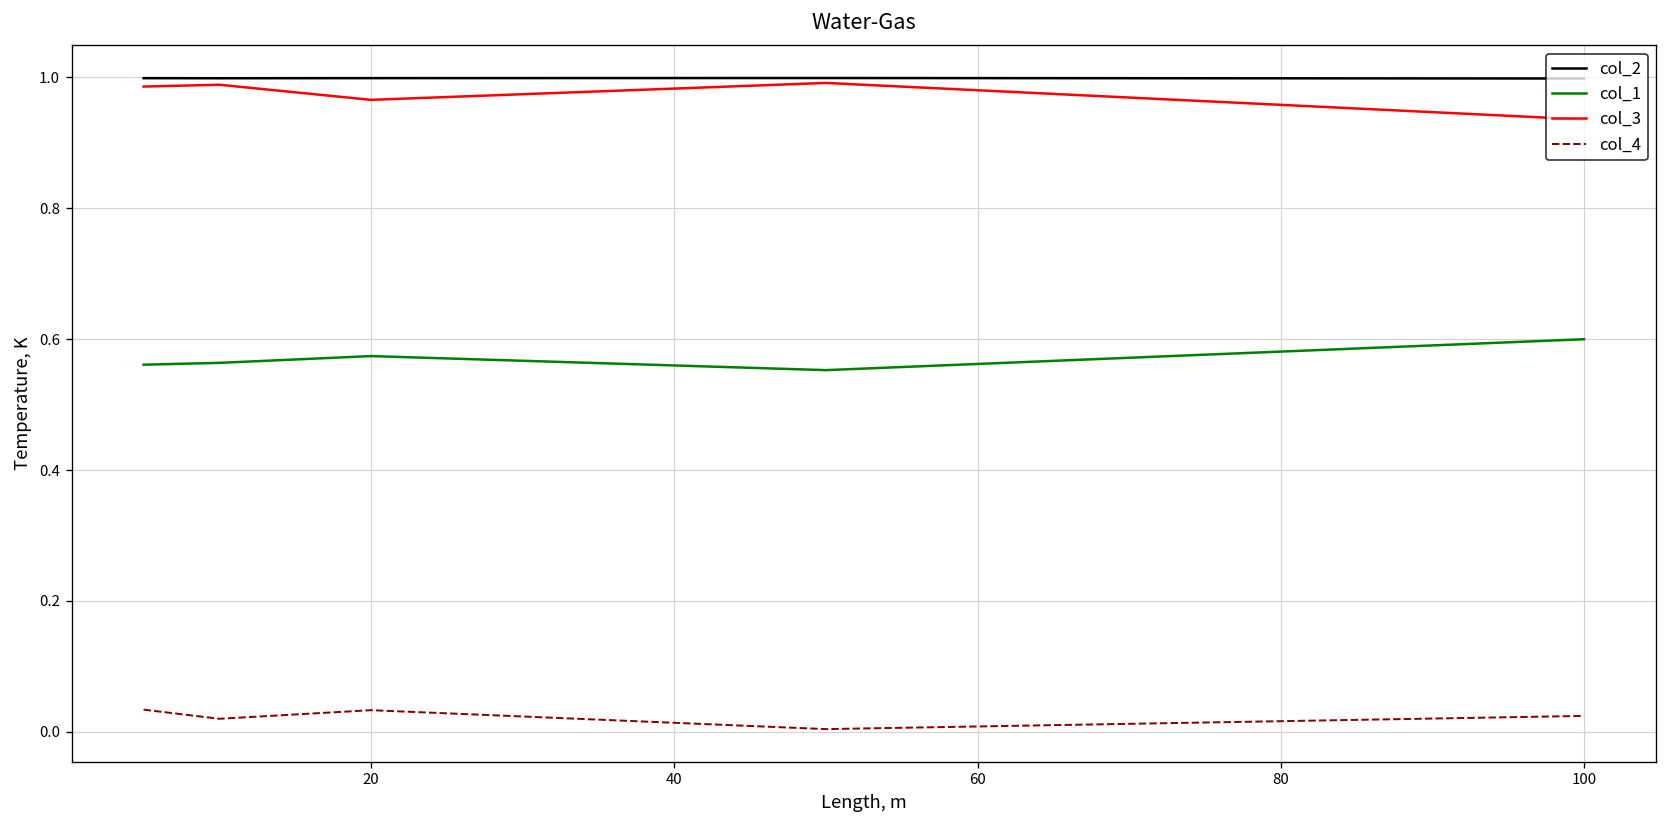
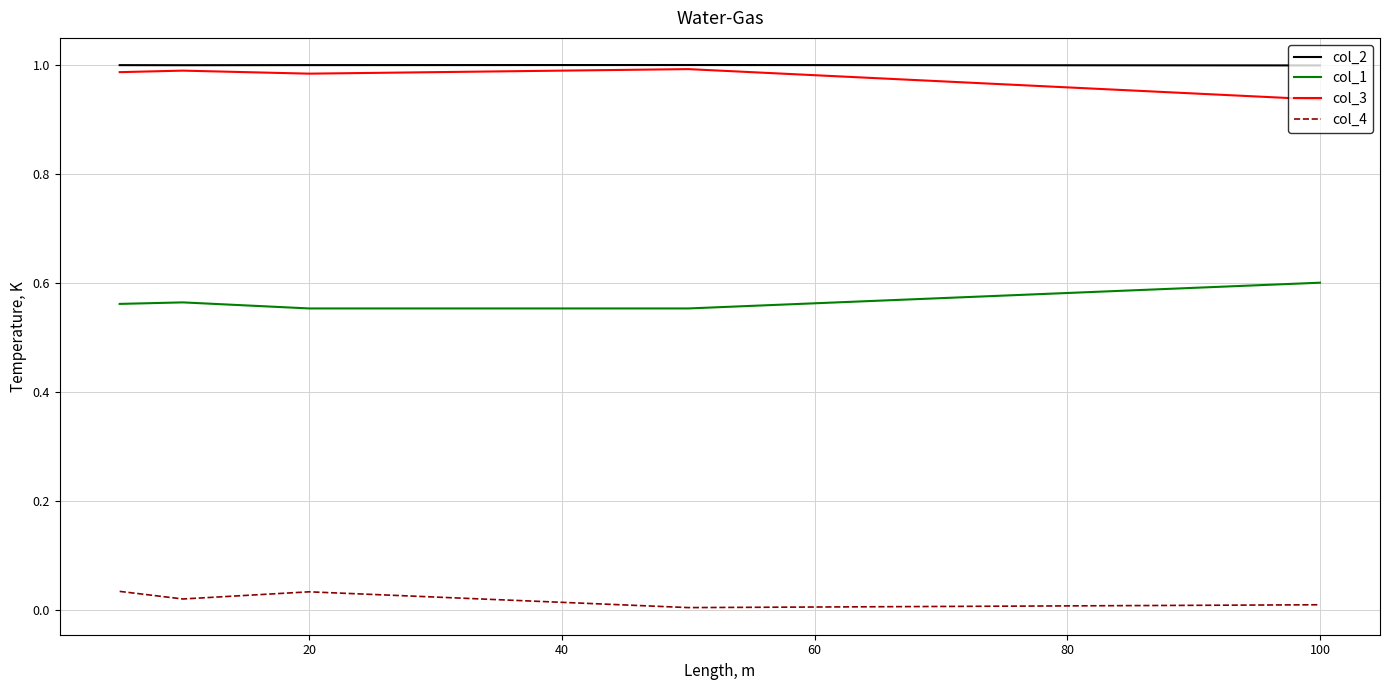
  {
    "col_2": {
      "20": 1.00
    },
    "col_1": {
-     "20": 0.57,
+     "20": 0.55,
      "100": 0.60
    },
    "col_3": {
-     "20": 0.97
+     "20": 0.98
    },
    "col_4": {
      "20": 0.03,
-     "100": 0.02
+     "100": 0.01
    }
  }
